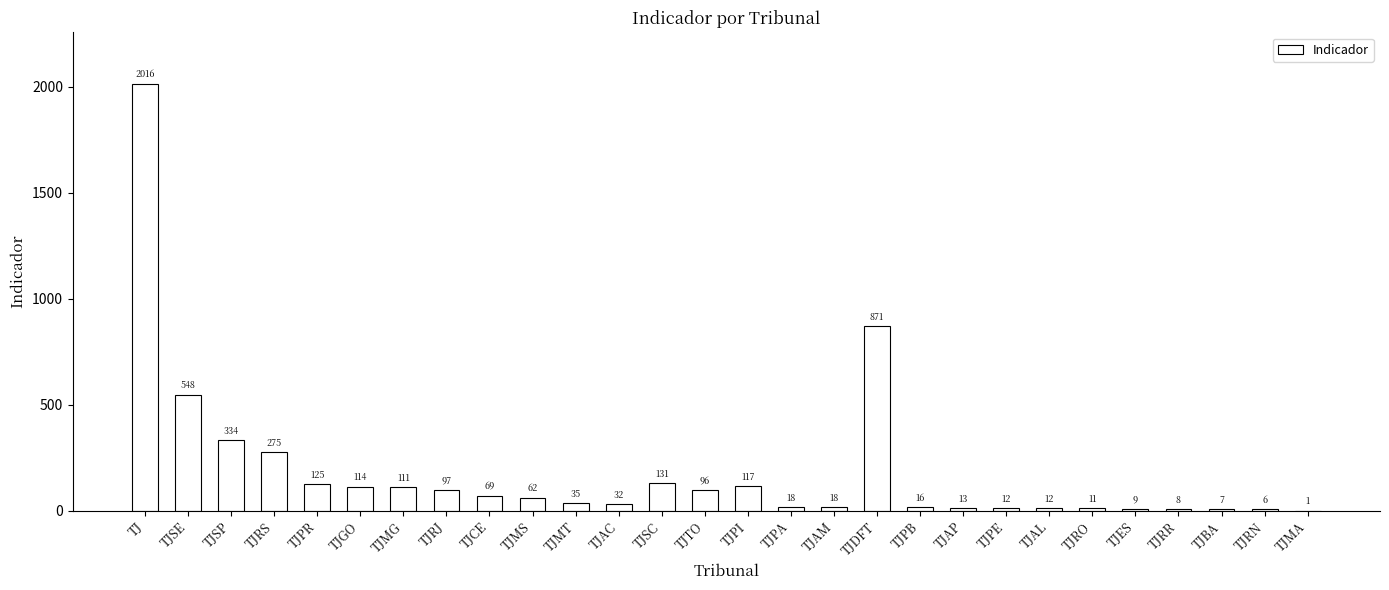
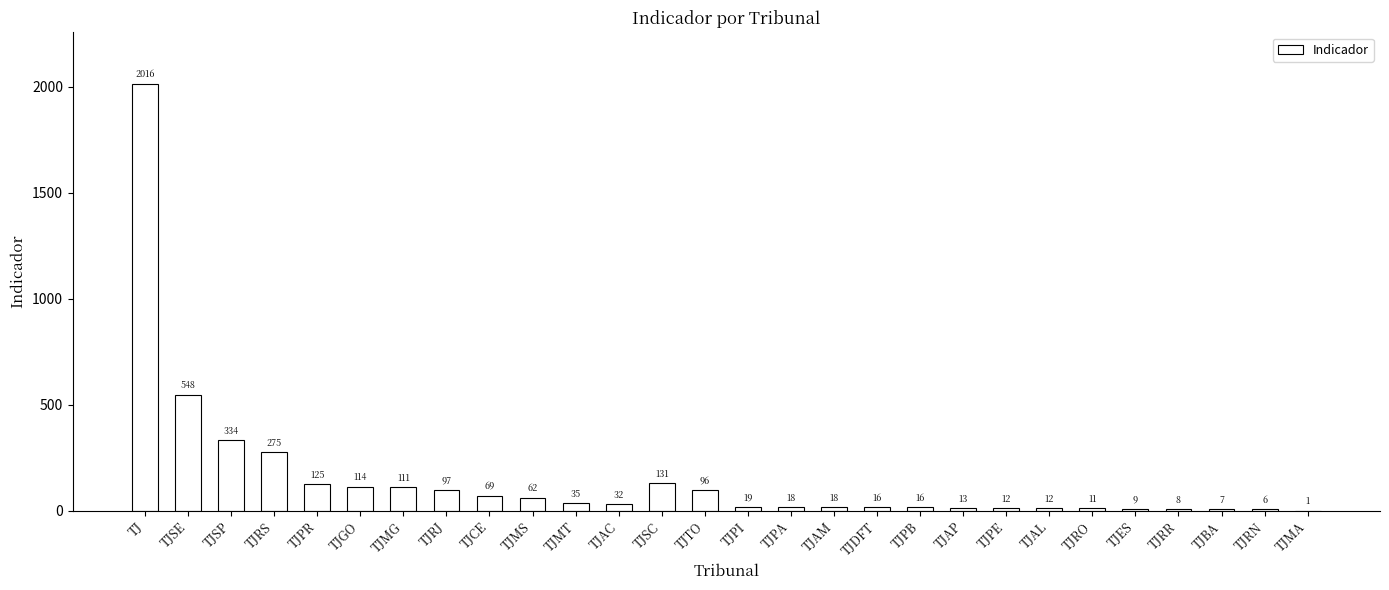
  {
    "TJ": 2016,
    "TJSE": 548,
    "TJSP": 334,
    "TJRS": 275,
    "TJPR": 125,
    "TJGO": 114,
    "TJMG": 111,
    "TJRJ": 97,
    "TJCE": 69,
    "TJMS": 62,
    "TJMT": 35,
    "TJAC": 32,
    "TJSC": 131,
    "TJTO": 96,
-   "TJPI": 117,
+   "TJPI": 19,
    "TJPA": 18,
    "TJAM": 18,
-   "TJDFT": 871,
+   "TJDFT": 16,
    "TJPB": 16,
    "TJAP": 13,
    "TJPE": 12,
    "TJAL": 12,
    "TJRO": 11,
    "TJES": 9,
    "TJRR": 8,
    "TJBA": 7,
    "TJRN": 6,
    "TJMA": 1
  }
